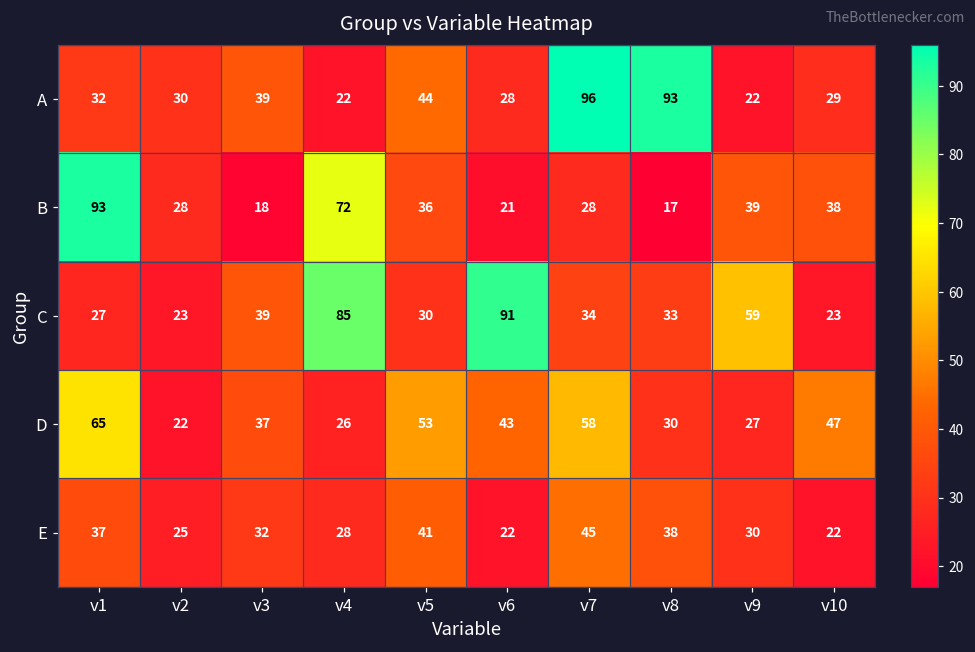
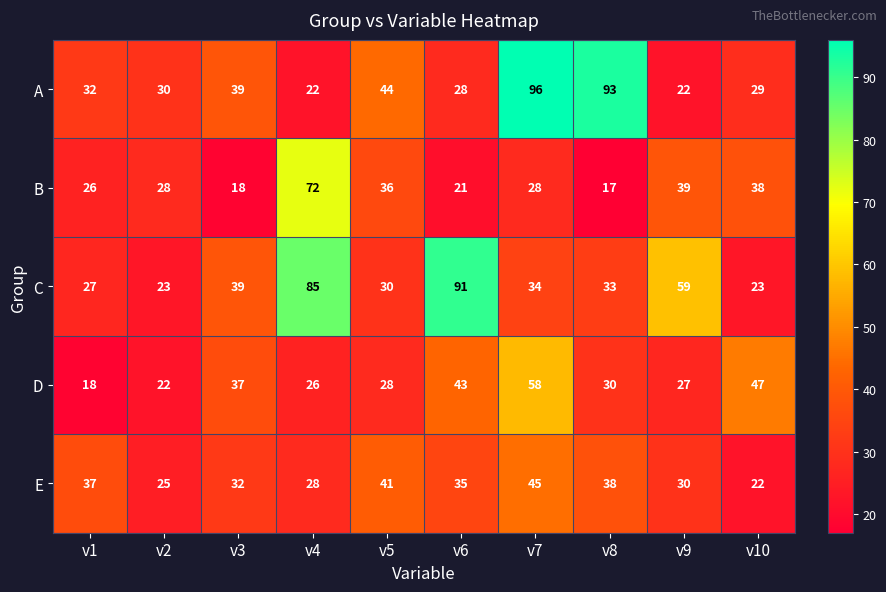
  {
    "A": {
      "v1": 32,
      "v2": 30,
      "v3": 39,
      "v4": 22,
      "v5": 44,
      "v6": 28,
      "v7": 96,
      "v8": 93,
      "v9": 22,
      "v10": 29
    },
    "B": {
-     "v1": 93,
+     "v1": 26,
      "v2": 28,
      "v3": 18,
      "v4": 72,
      "v5": 36,
      "v6": 21,
      "v7": 28,
      "v8": 17,
      "v9": 39,
      "v10": 38
    },
    "C": {
      "v1": 27,
      "v2": 23,
      "v3": 39,
      "v4": 85,
      "v5": 30,
      "v6": 91,
      "v7": 34,
      "v8": 33,
      "v9": 59,
      "v10": 23
    },
    "D": {
-     "v1": 65,
+     "v1": 18,
      "v2": 22,
      "v3": 37,
      "v4": 26,
-     "v5": 53,
+     "v5": 28,
      "v6": 43,
      "v7": 58,
      "v8": 30,
      "v9": 27,
      "v10": 47
    },
    "E": {
      "v1": 37,
      "v2": 25,
      "v3": 32,
      "v4": 28,
      "v5": 41,
-     "v6": 22,
+     "v6": 35,
      "v7": 45,
      "v8": 38,
      "v9": 30,
      "v10": 22
    }
  }
